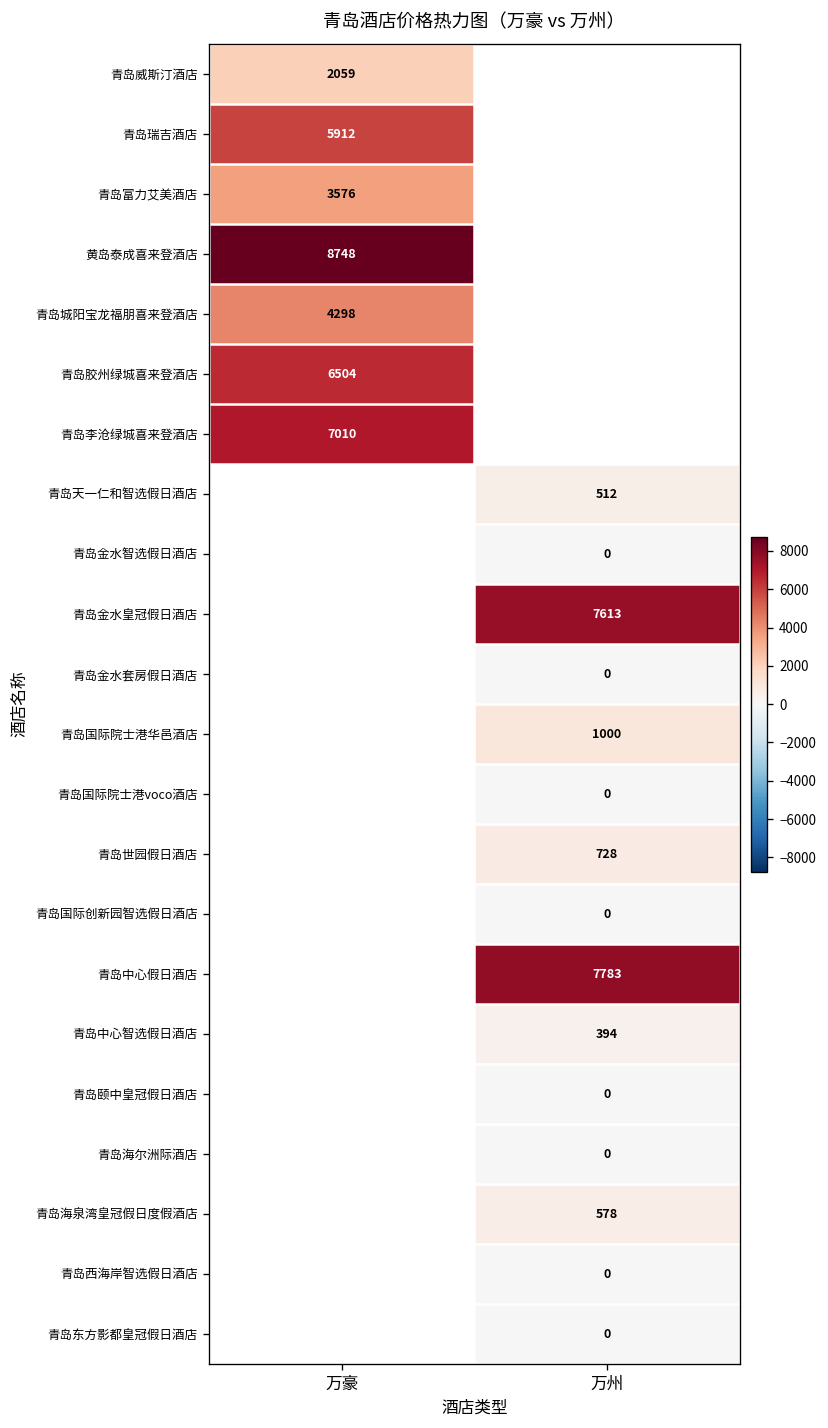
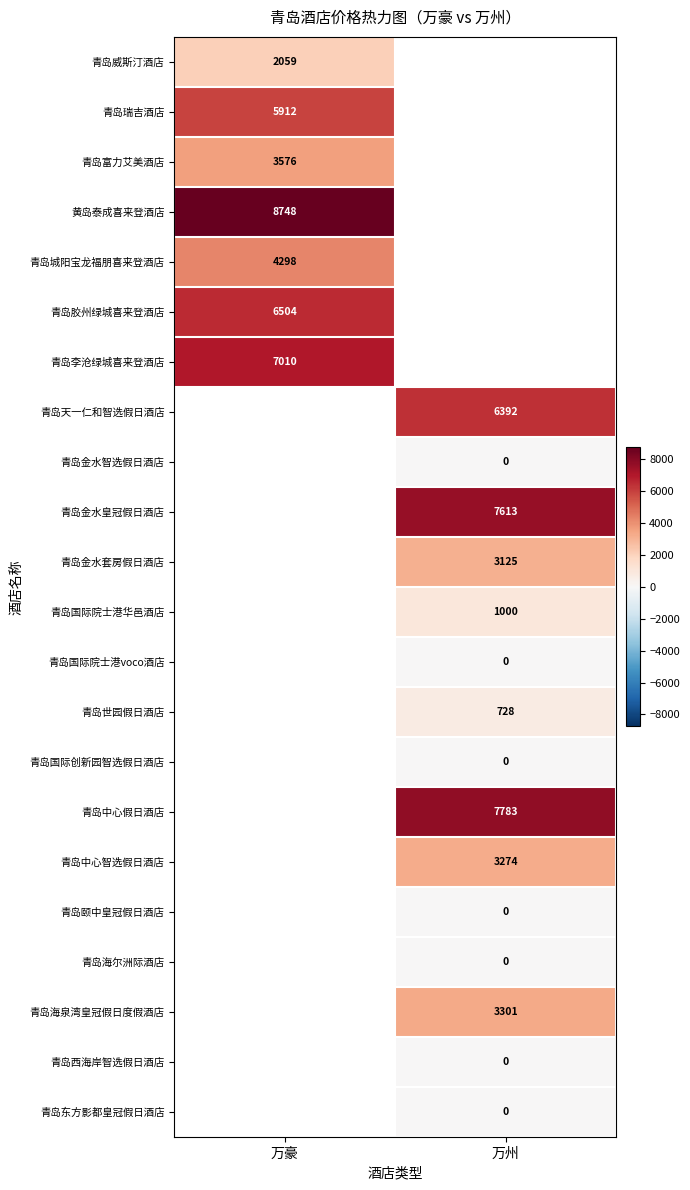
  {
    "青岛威斯汀酒店": {
      "万豪": 2059
    },
    "青岛瑞吉酒店": {
      "万豪": 5912
    },
    "青岛富力艾美酒店": {
      "万豪": 3576
    },
    "黄岛泰成喜来登酒店": {
      "万豪": 8748
    },
    "青岛城阳宝龙福朋喜来登酒店": {
      "万豪": 4298
    },
    "青岛胶州绿城喜来登酒店": {
      "万豪": 6504
    },
    "青岛李沧绿城喜来登酒店": {
      "万豪": 7010
    },
    "青岛天一仁和智选假日酒店": {
-     "万州": 512
+     "万州": 6392
    },
    "青岛金水智选假日酒店": {
      "万州": 0
    },
    "青岛金水皇冠假日酒店": {
      "万州": 7613
    },
    "青岛金水套房假日酒店": {
-     "万州": 0
+     "万州": 3125
    },
    "青岛国际院士港华邑酒店": {
      "万州": 1000
    },
    "青岛国际院士港voco酒店": {
      "万州": 0
    },
    "青岛世园假日酒店": {
      "万州": 728
    },
    "青岛国际创新园智选假日酒店": {
      "万州": 0
    },
    "青岛中心假日酒店": {
      "万州": 7783
    },
    "青岛中心智选假日酒店": {
-     "万州": 394
+     "万州": 3274
    },
    "青岛颐中皇冠假日酒店": {
      "万州": 0
    },
    "青岛海尔洲际酒店": {
      "万州": 0
    },
    "青岛海泉湾皇冠假日度假酒店": {
-     "万州": 578
+     "万州": 3301
    },
    "青岛西海岸智选假日酒店": {
      "万州": 0
    },
    "青岛东方影都皇冠假日酒店": {
      "万州": 0
    }
  }
